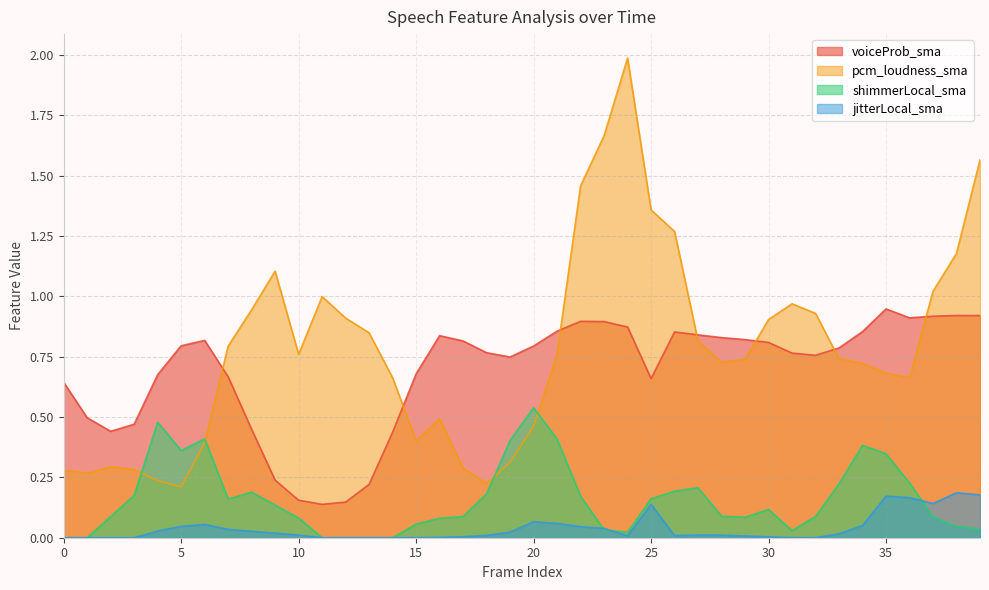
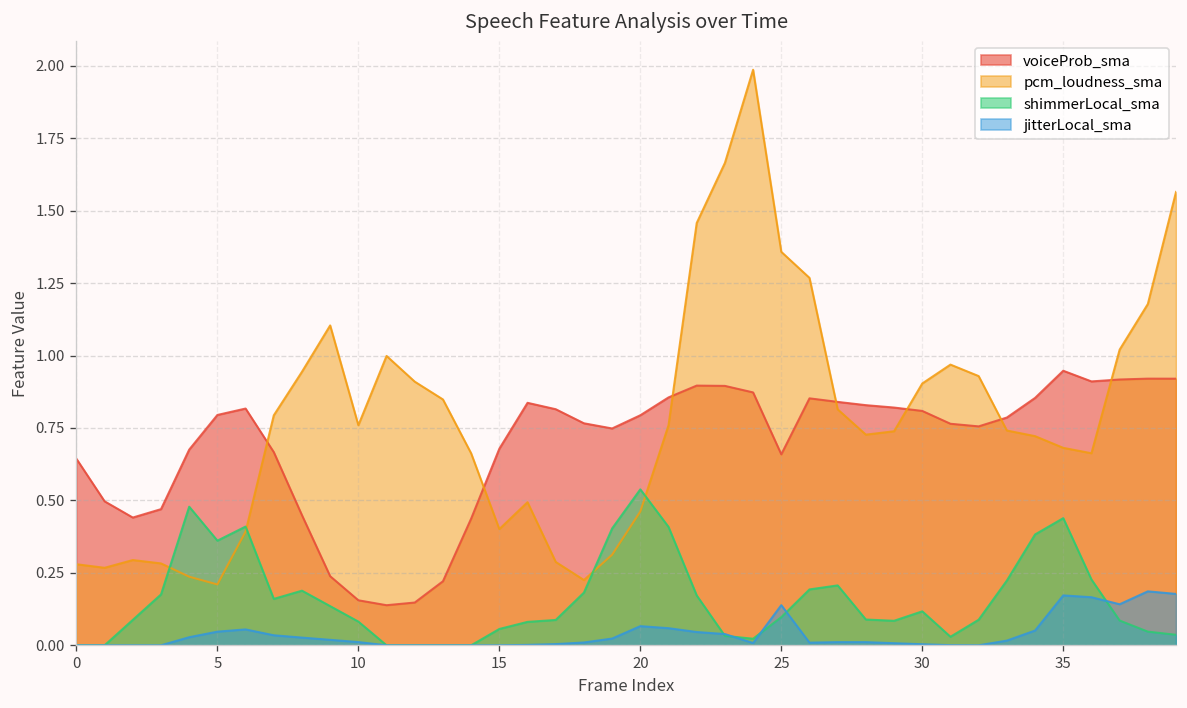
  {
    "voiceProb_sma": {
      "0": 0.64,
      "5": 0.79,
      "10": 0.16,
      "15": 0.68,
      "20": 0.79,
      "25": 0.66,
      "30": 0.81,
      "35": 0.95
    },
    "pcm_loudness_sma": {
      "0": 0.28,
      "5": 0.21,
      "10": 0.76,
      "15": 0.40,
      "20": 0.46,
      "25": 1.36,
      "30": 0.90,
      "35": 0.68
    },
    "shimmerLocal_sma": {
      "5": 0.36,
      "10": 0.08,
      "15": 0.06,
      "20": 0.54,
-     "25": 0.16,
+     "25": 0.10,
      "30": 0.12,
-     "35": 0.35
+     "35": 0.44
    },
    "jitterLocal_sma": {
      "5": 0.05,
      "10": 0.01,
      "15": 0.00,
      "20": 0.07,
      "25": 0.14,
      "30": 0.00,
      "35": 0.17
    }
  }
